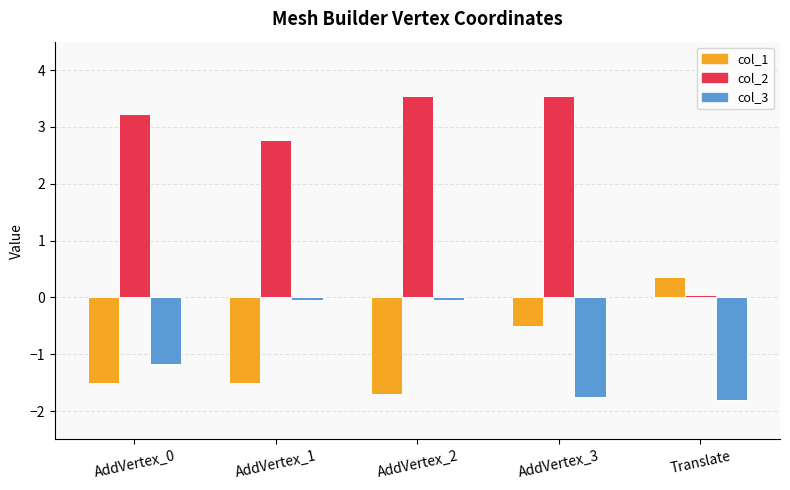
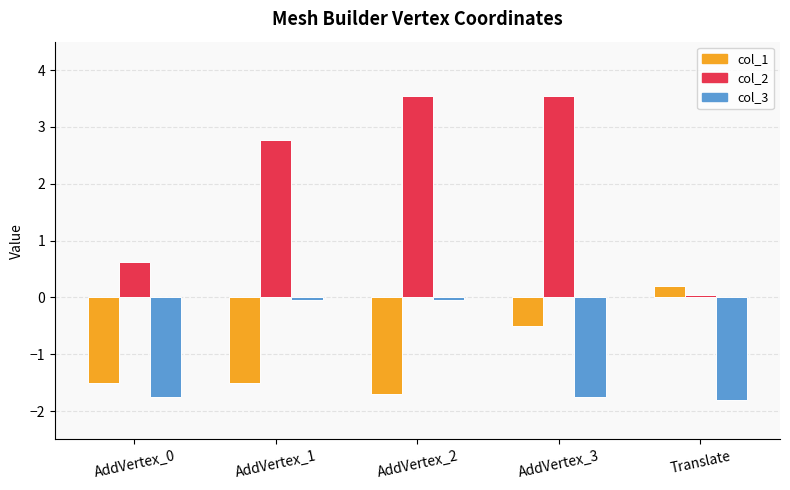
  {
    "col_1": {
      "AddVertex_0": -1.5,
      "AddVertex_1": -1.5,
      "AddVertex_2": -1.7,
      "AddVertex_3": -0.5,
-     "Translate": 0.4
+     "Translate": 0.2
    },
    "col_2": {
-     "AddVertex_0": 3.2,
+     "AddVertex_0": 0.6,
      "AddVertex_1": 2.8,
      "AddVertex_2": 3.5,
      "AddVertex_3": 3.5,
      "Translate": 0.1
    },
    "col_3": {
-     "AddVertex_0": -1.2,
+     "AddVertex_0": -1.8,
      "AddVertex_1": -0.1,
      "AddVertex_2": -0.1,
      "AddVertex_3": -1.8,
      "Translate": -1.8
    }
  }
